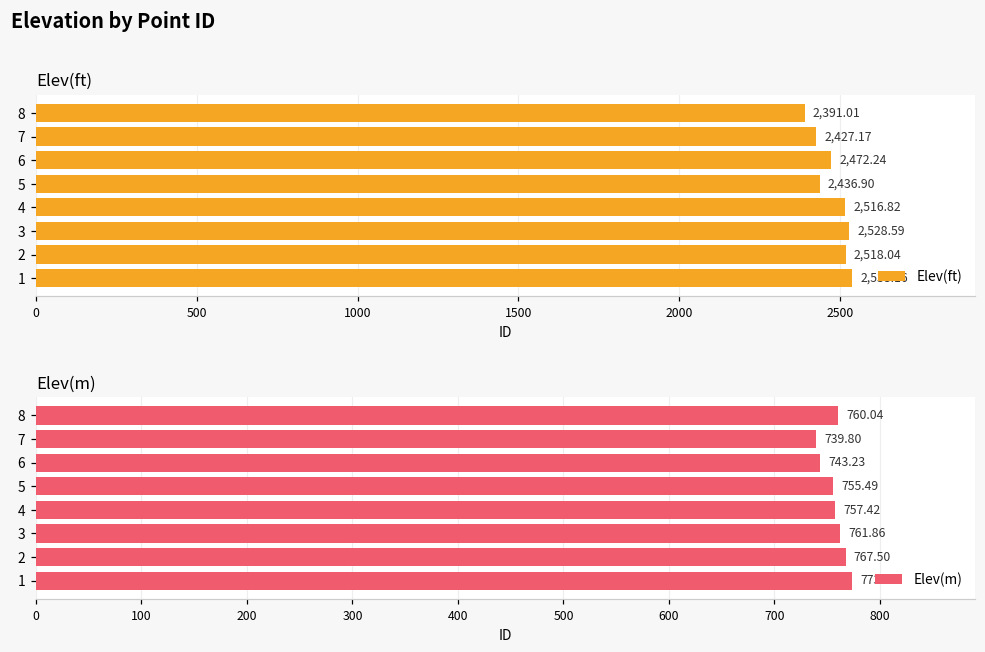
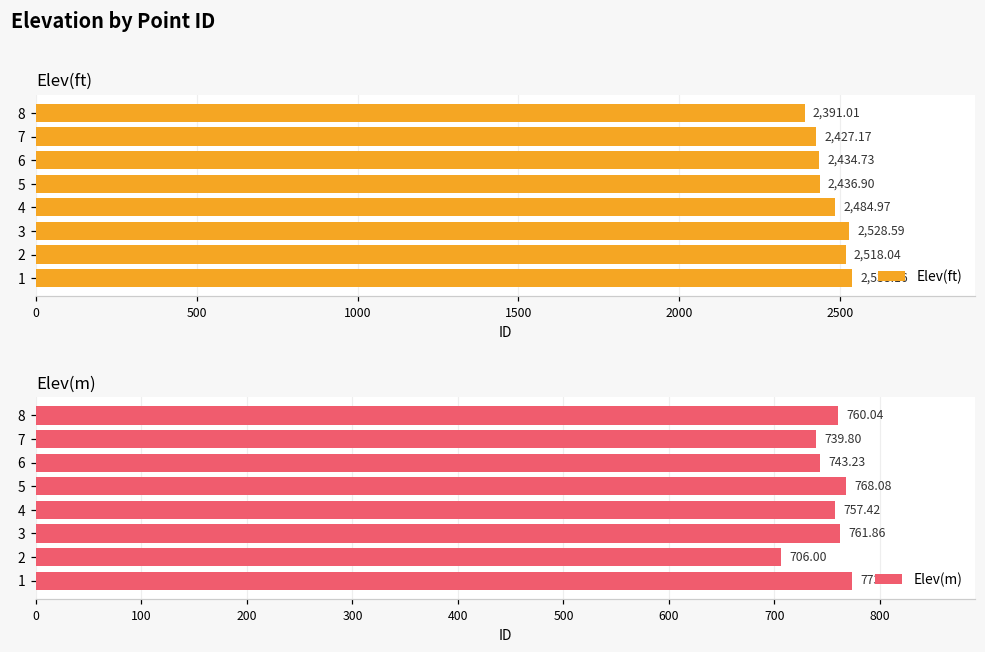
  {
    "Elev(ft)": {
      "8": "2,391.01",
      "7": "2,427.17",
-     "6": "2,472.24",
+     "6": "2,434.73",
      "5": "2,436.90",
-     "4": "2,516.82",
+     "4": "2,484.97",
      "3": "2,528.59",
      "2": "2,518.04",
      "1": "2,538.16"
    },
    "Elev(m)": {
      "8": "760.04",
      "7": "739.80",
      "6": "743.23",
-     "5": "755.49",
+     "5": "768.08",
      "4": "757.42",
      "3": "761.86",
-     "2": "767.50",
+     "2": "706.00",
      "1": "773.63"
    }
  }
